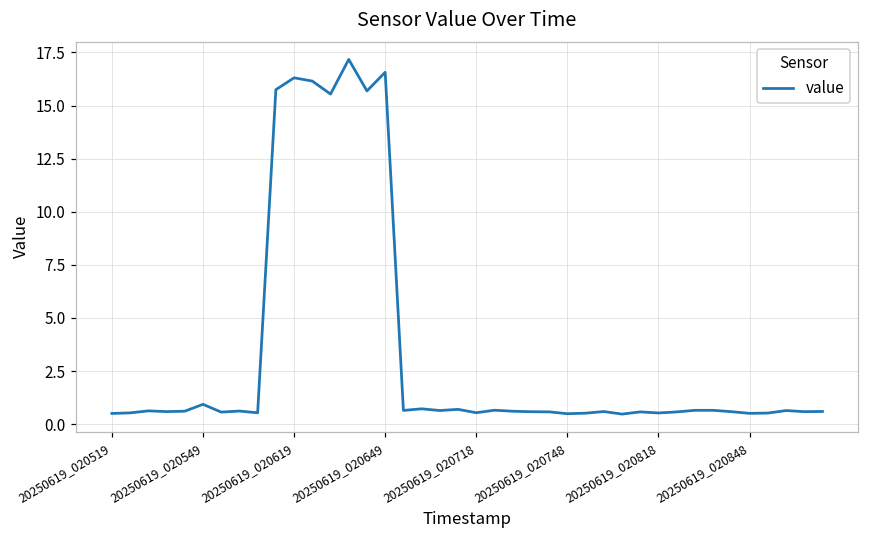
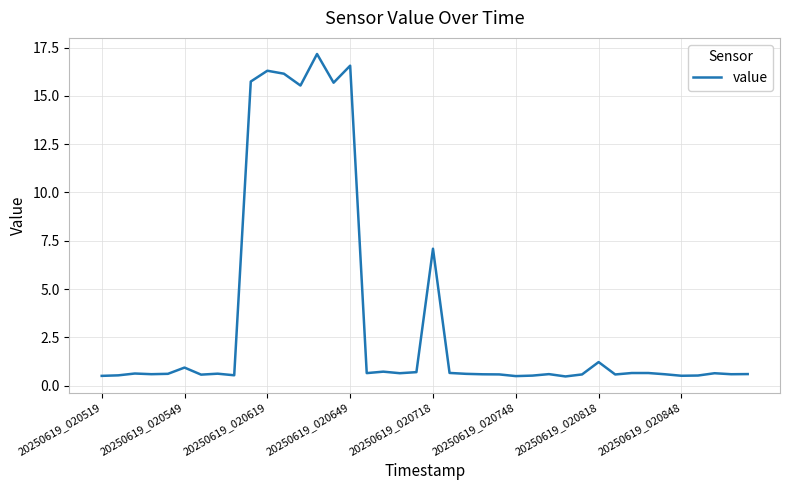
  {
    "20250619_020519": 0.5,
    "20250619_020549": 0.9,
    "20250619_020619": 16.3,
    "20250619_020649": 16.6,
-   "20250619_020718": 0.5,
+   "20250619_020718": 7.1,
    "20250619_020748": 0.5,
-   "20250619_020818": 0.5,
+   "20250619_020818": 1.2,
    "20250619_020848": 0.5
  }
